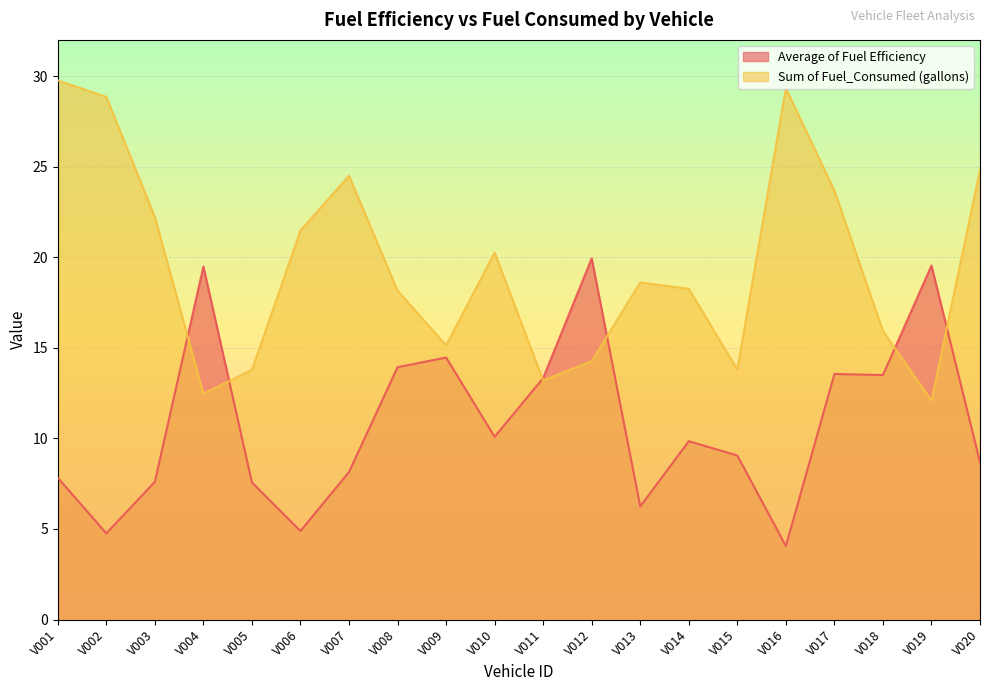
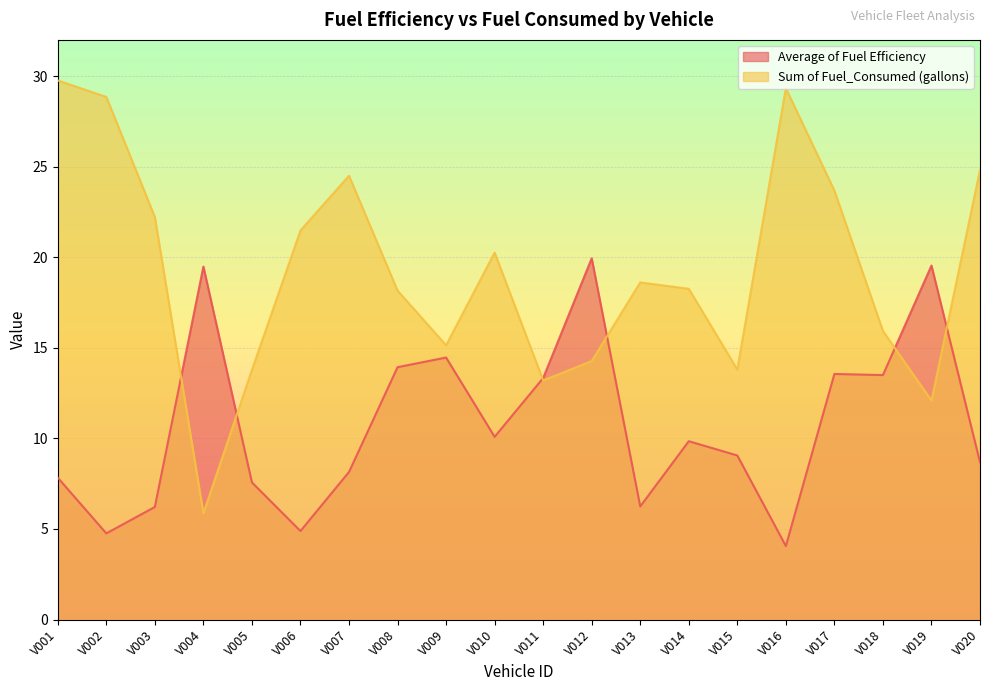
  {
    "Average of Fuel Efficiency": {
      "V001": 7.8,
      "V002": 4.8,
-     "V003": 7.6,
+     "V003": 6.2,
      "V004": 19.5,
      "V005": 7.6,
      "V006": 4.9,
      "V007": 8.1,
      "V008": 13.9,
      "V009": 14.5,
      "V010": 10.1,
      "V012": 19.9,
      "V013": 6.2,
      "V014": 9.8,
      "V015": 9.1,
      "V016": 4.1,
      "V017": 13.6,
      "V018": 13.5,
      "V019": 19.5,
      "V020": 8.7
    },
    "Sum of Fuel_Consumed (gallons)": {
      "V001": 29.8,
      "V002": 28.9,
      "V003": 22.2,
-     "V004": 12.5,
+     "V004": 5.9,
      "V005": 13.8,
      "V006": 21.5,
      "V007": 24.5,
      "V008": 18.2,
      "V009": 15.1,
      "V010": 20.3,
      "V012": 14.3,
      "V013": 18.6,
      "V014": 18.3,
      "V015": 13.8,
      "V017": 23.7,
      "V018": 15.9,
      "V019": 12.1,
      "V020": 24.8
    }
  }
